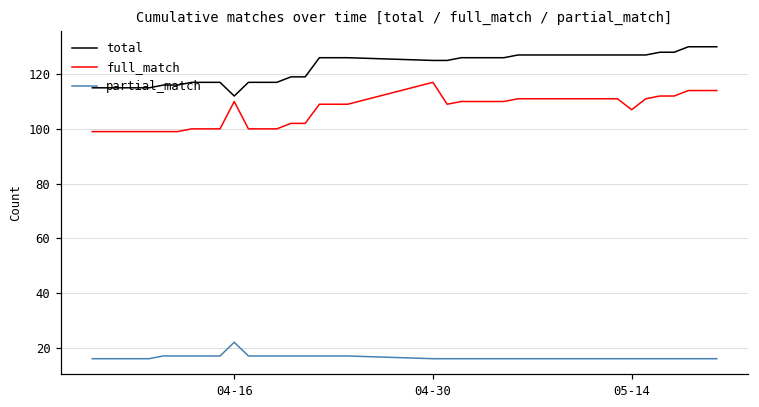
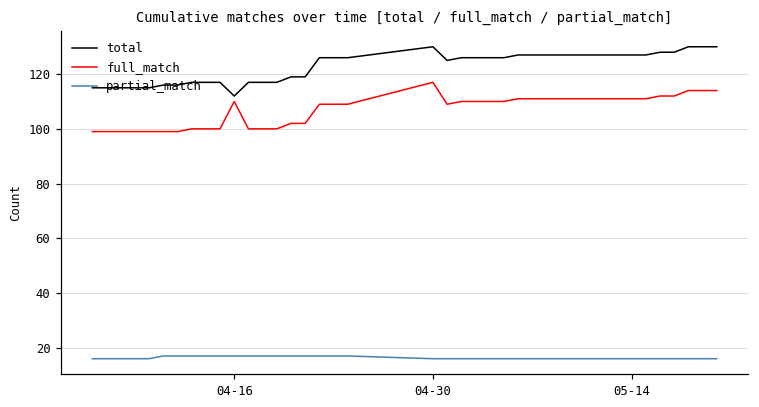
  {
    "total": {
      "04-16": 112,
-     "04-30": 125,
+     "04-30": 130,
      "05-14": 127
    },
    "full_match": {
      "04-16": 110,
      "04-30": 117,
-     "05-14": 107
+     "05-14": 111
    },
    "partial_match": {
-     "04-16": 22,
+     "04-16": 17,
      "04-30": 16,
      "05-14": 16
    }
  }
